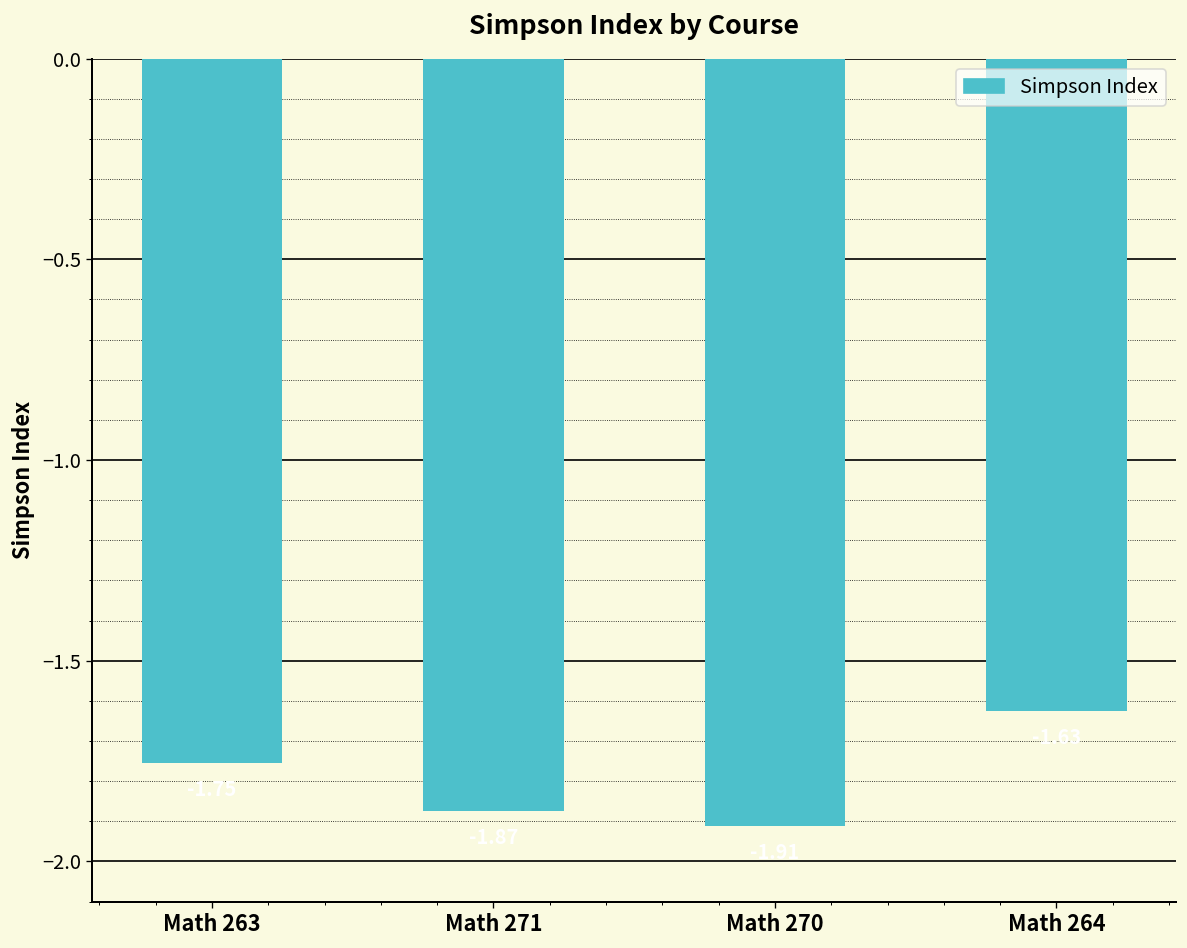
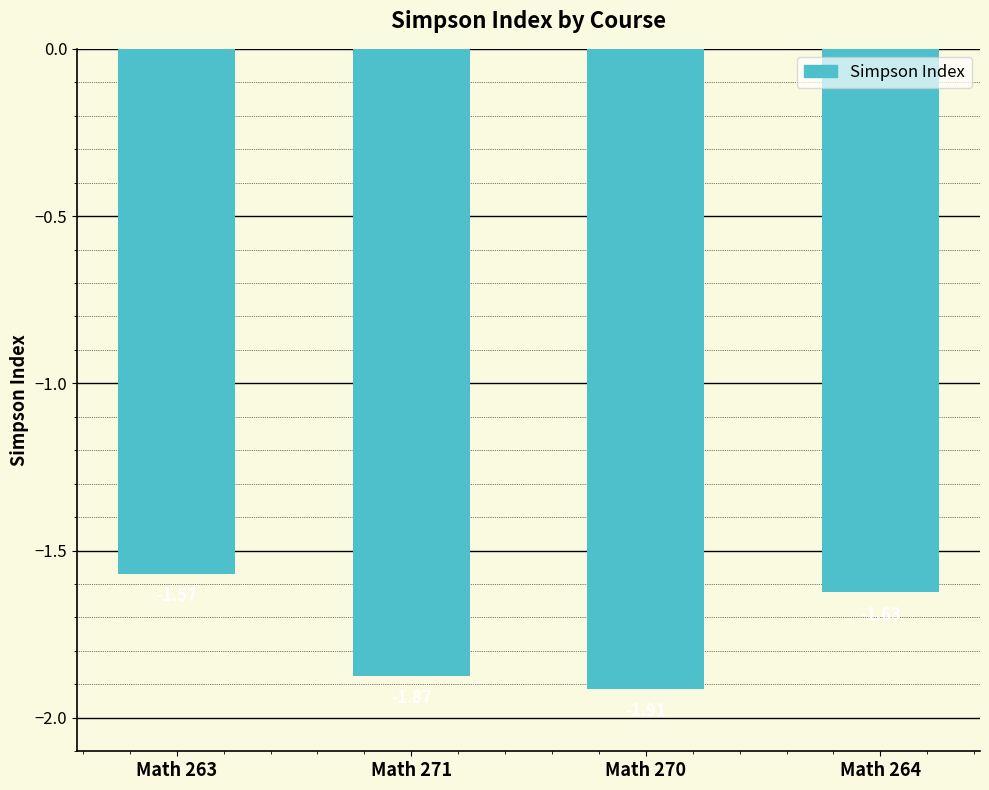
  {
-   "Math 263": -1.75,
+   "Math 263": -1.57,
    "Math 271": -1.87,
    "Math 270": -1.91,
    "Math 264": -1.63
  }
